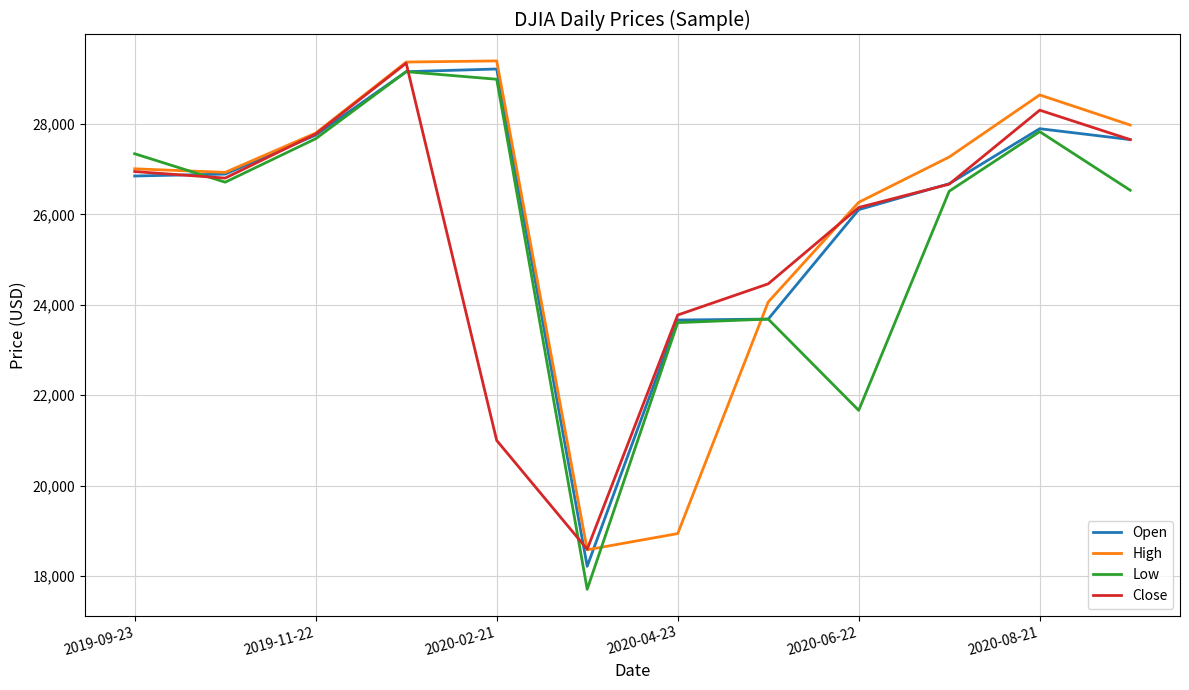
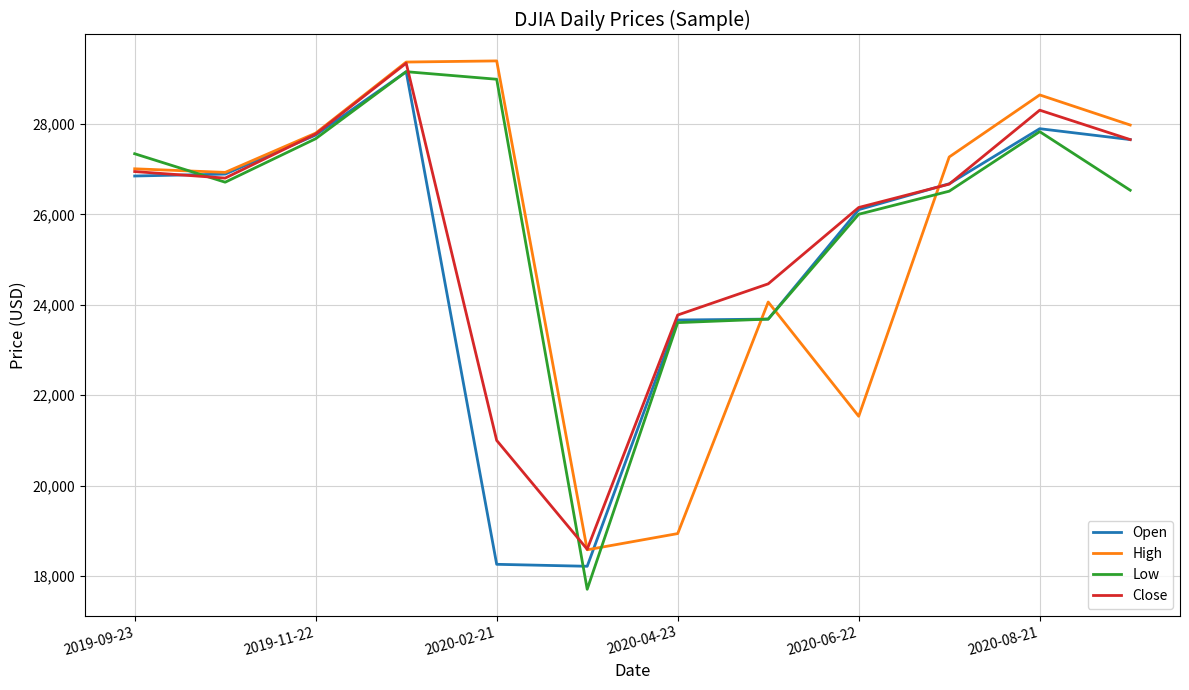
  {
    "Open": {
      "2019-09-23": "26,900",
-     "2020-02-21": "29,200",
+     "2020-02-21": "18,300",
      "2020-04-23": "23,700",
      "2020-08-21": "27,900"
    },
    "High": {
      "2019-09-23": "27,000",
      "2020-02-21": "29,400",
      "2020-04-23": "18,900",
-     "2020-06-22": "26,300",
+     "2020-06-22": "21,500",
      "2020-08-21": "28,600"
    },
    "Low": {
      "2019-09-23": "27,300",
      "2019-11-22": "27,700",
      "2020-02-21": "29,000",
      "2020-04-23": "23,600",
-     "2020-06-22": "21,700",
+     "2020-06-22": "26,000",
      "2020-08-21": "27,800"
    },
    "Close": {
      "2019-09-23": "26,900",
      "2020-02-21": "21,000",
      "2020-04-23": "23,800",
      "2020-08-21": "28,300"
    }
  }
